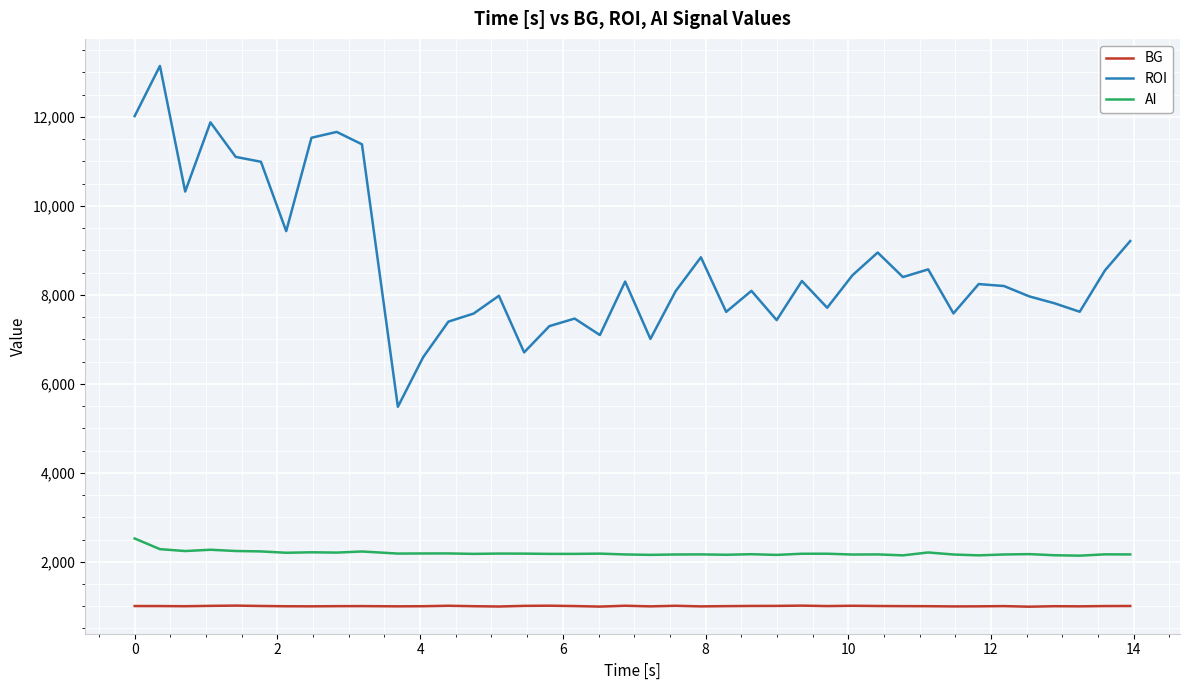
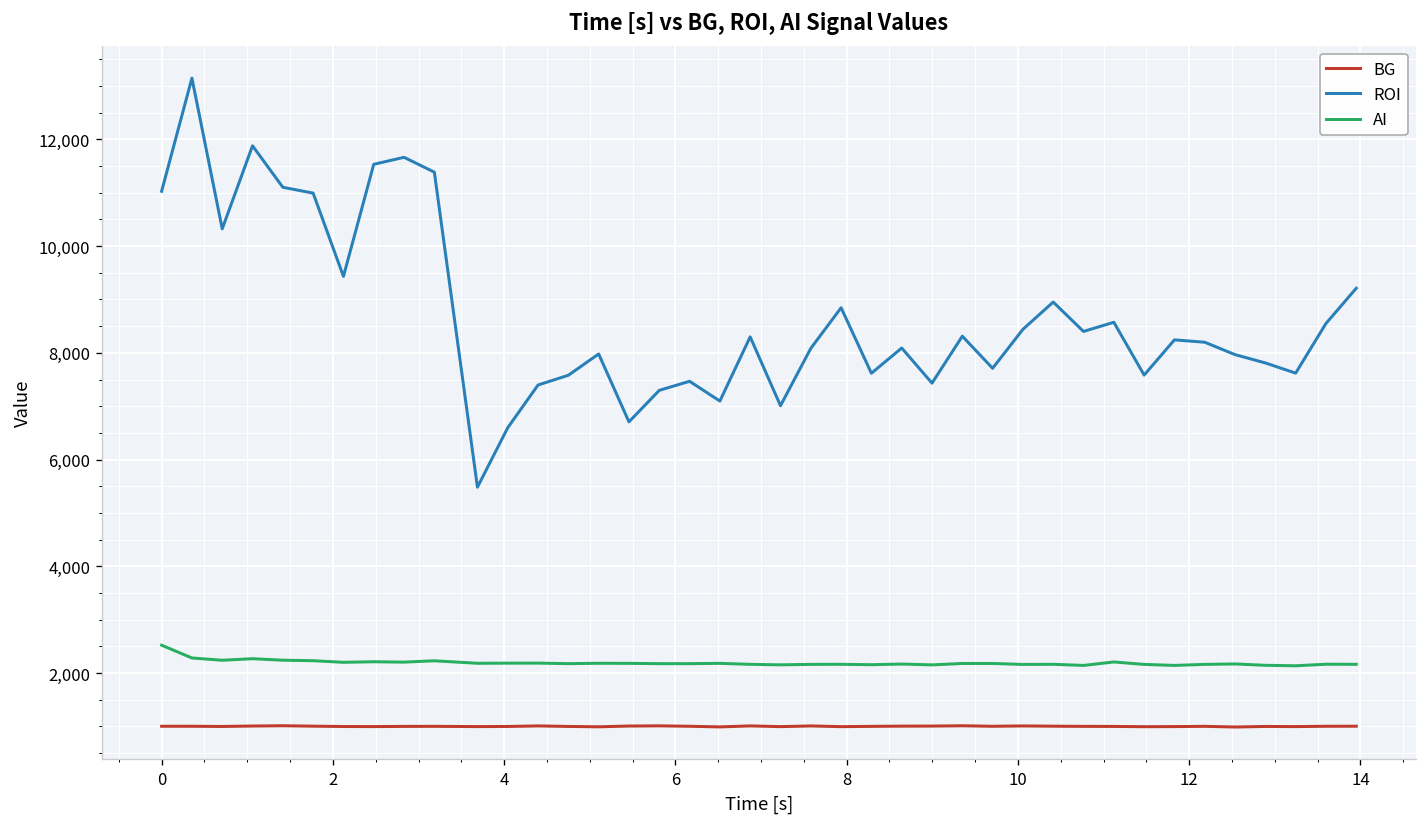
  {
    "BG": {
      "0": "1,000"
    },
    "ROI": {
-     "0": "12,000"
+     "0": "11,000"
    },
    "AI": {
      "0": "2,500"
    }
  }
